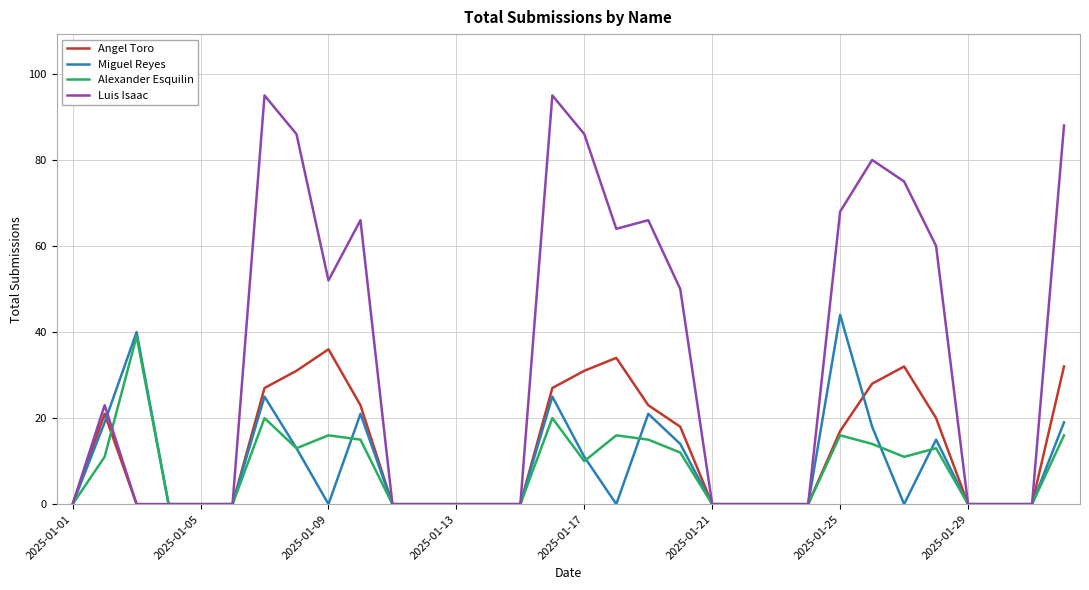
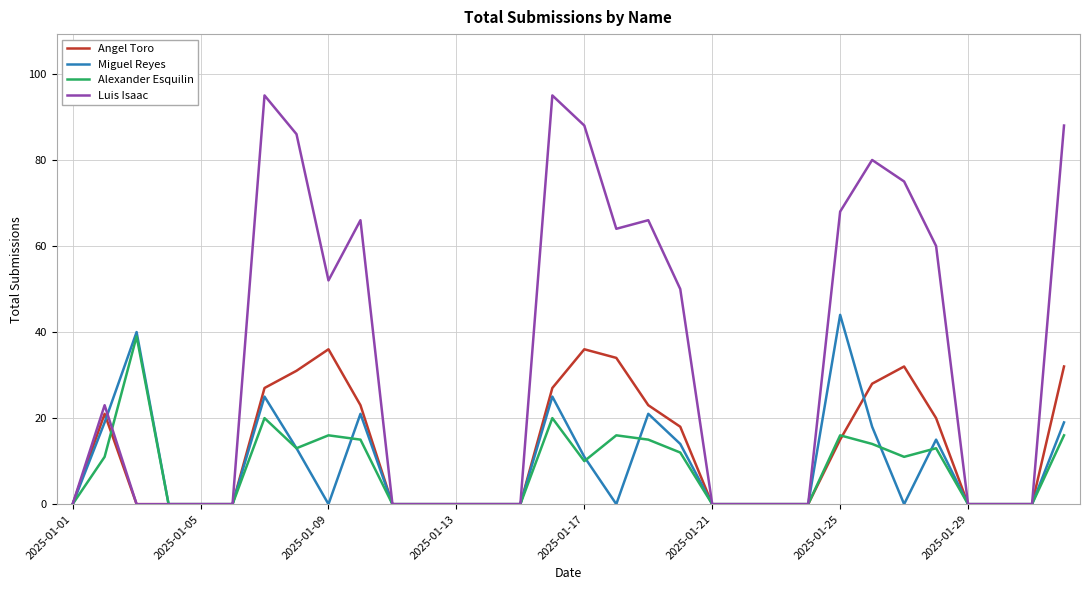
  {
    "Angel Toro": {
      "2025-01-09": 36,
-     "2025-01-17": 31,
-     "2025-01-25": 17
+     "2025-01-17": 36,
+     "2025-01-25": 15
    },
    "Miguel Reyes": {
      "2025-01-09": 0,
      "2025-01-17": 11,
      "2025-01-25": 44
    },
    "Alexander Esquilin": {
      "2025-01-09": 16,
      "2025-01-17": 10,
      "2025-01-25": 16
    },
    "Luis Isaac": {
      "2025-01-09": 52,
-     "2025-01-17": 86,
+     "2025-01-17": 88,
      "2025-01-25": 68
    }
  }
